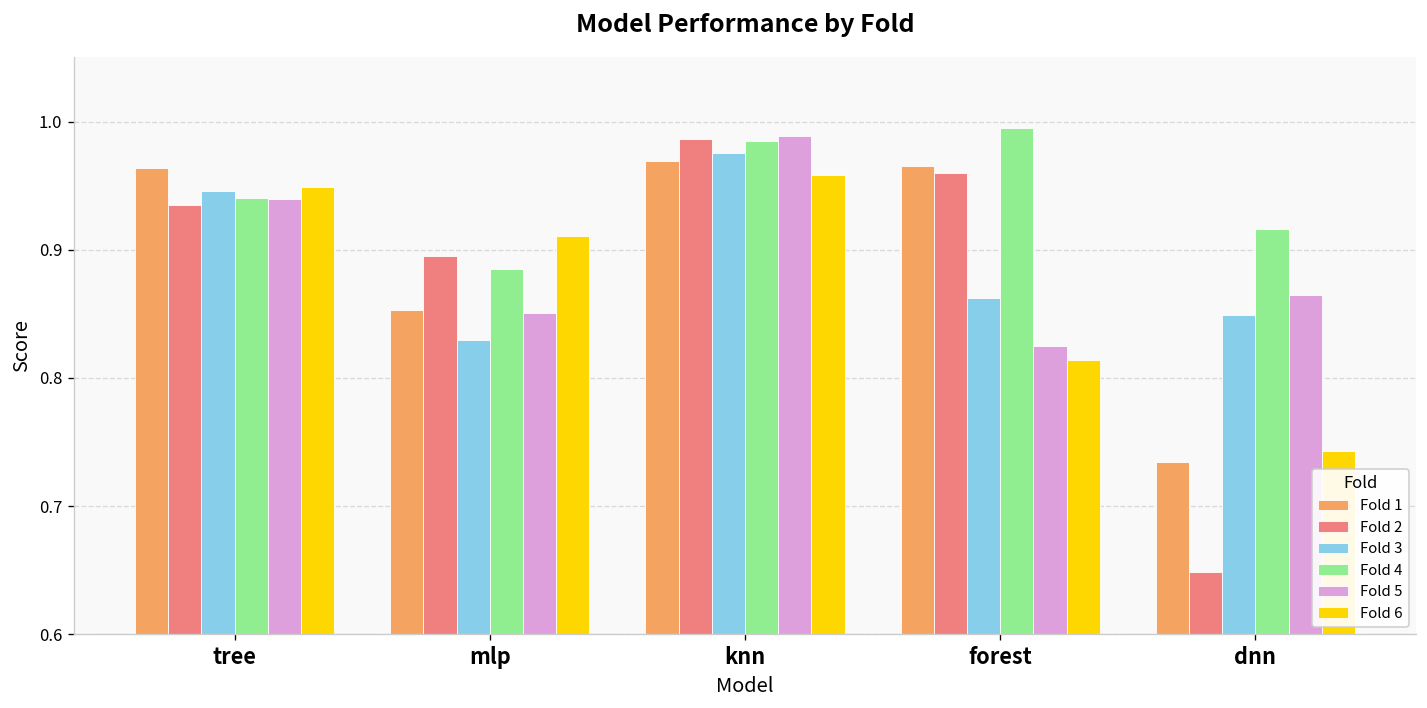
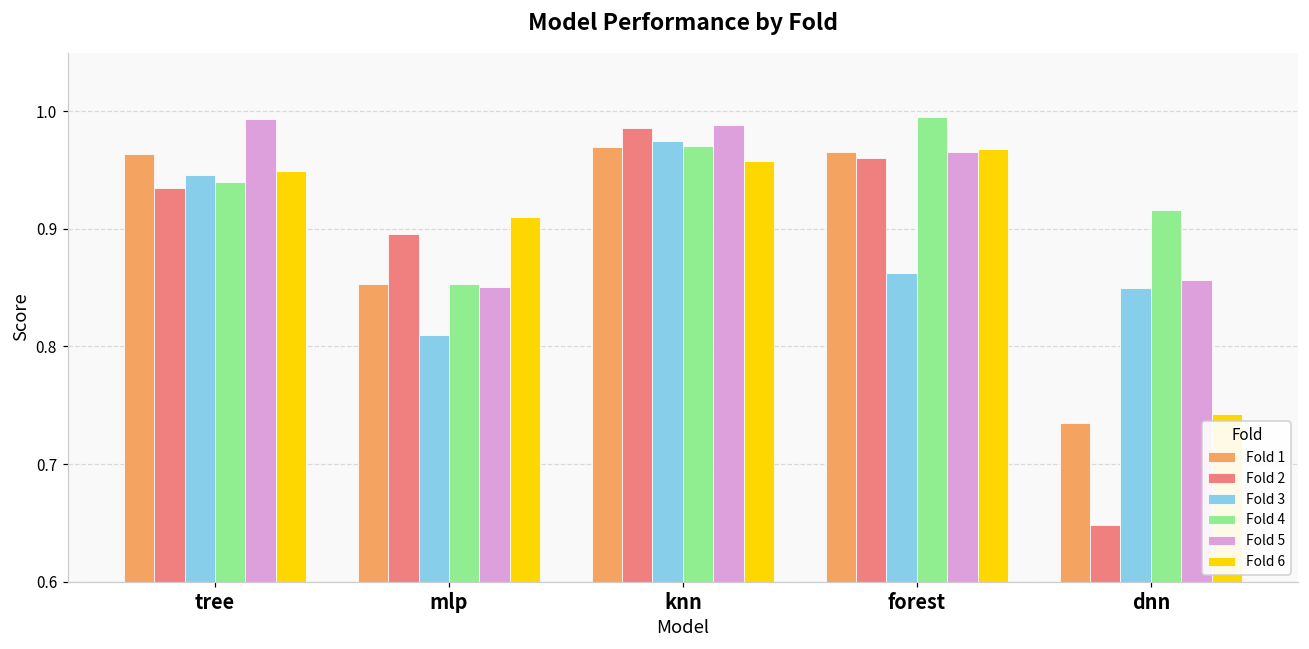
  {
    "Fold 3": {
      "tree": 0.946,
-     "mlp": 0.83,
+     "mlp": 0.81,
      "knn": 0.975,
      "forest": 0.862,
      "dnn": 0.85
    },
    "Fold 4": {
      "tree": 0.940,
-     "mlp": 0.885,
-     "knn": 0.985,
+     "mlp": 0.853,
+     "knn": 0.971,
      "forest": 0.995,
      "dnn": 0.916
    },
    "Fold 5": {
-     "tree": 0.940,
+     "tree": 0.993,
      "mlp": 0.851,
      "knn": 0.989,
-     "forest": 0.825,
-     "dnn": 0.865
+     "forest": 0.965,
+     "dnn": 0.857
    },
    "Fold 6": {
      "tree": 0.949,
      "mlp": 0.910,
      "knn": 0.958,
-     "forest": 0.814,
+     "forest": 0.968,
      "dnn": 0.743
    }
  }
